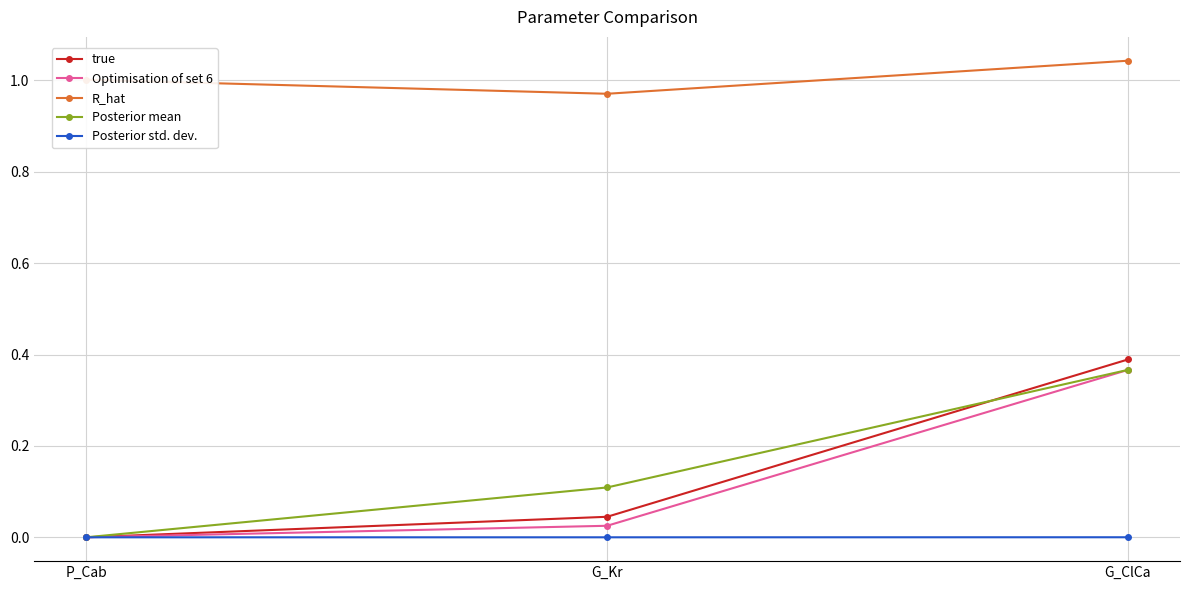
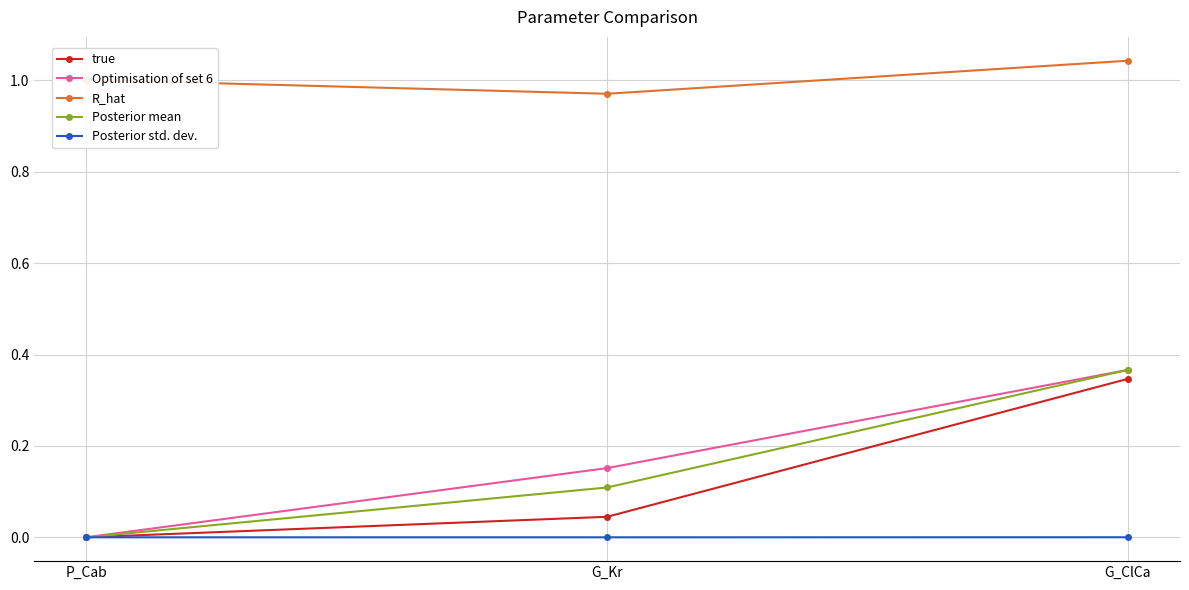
  {
    "true": {
      "G_Kr": 0.04,
-     "G_ClCa": 0.39
+     "G_ClCa": 0.35
    },
    "Optimisation of set 6": {
-     "G_Kr": 0.03
+     "G_Kr": 0.15
    },
    "R_hat": {
      "G_Kr": 0.97,
      "G_ClCa": 1.04
    },
    "Posterior mean": {
      "G_Kr": 0.11
    },
    "Posterior std. dev.": {
      "G_Kr": 0.00,
      "G_ClCa": 0.00
    }
  }
